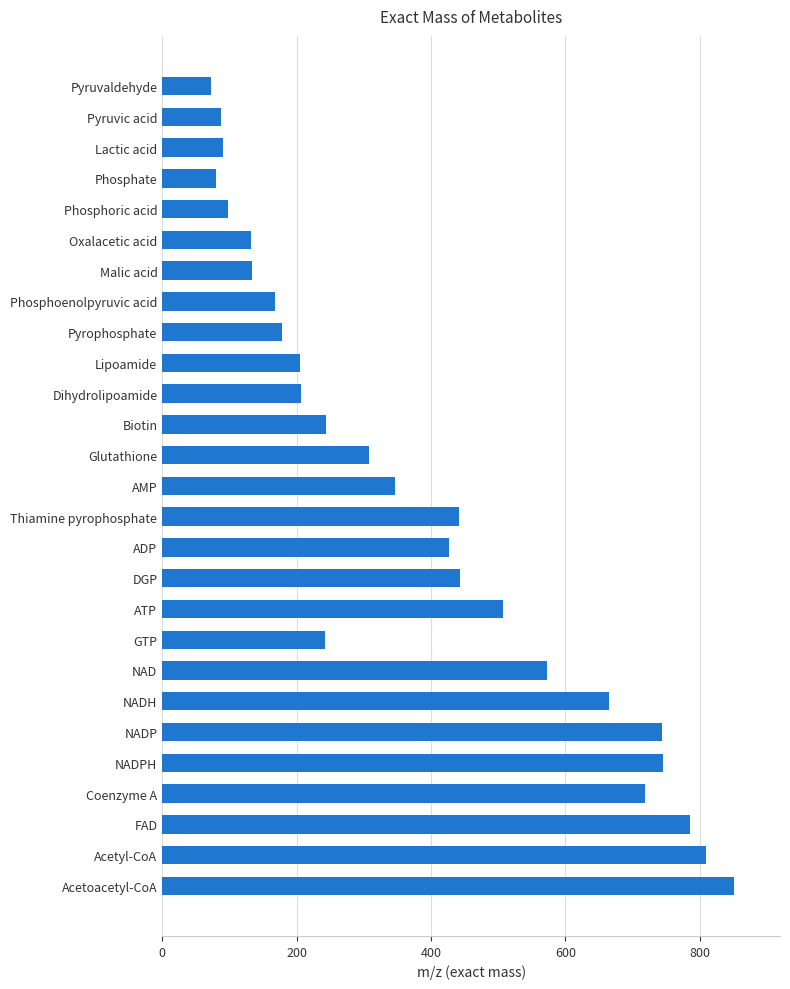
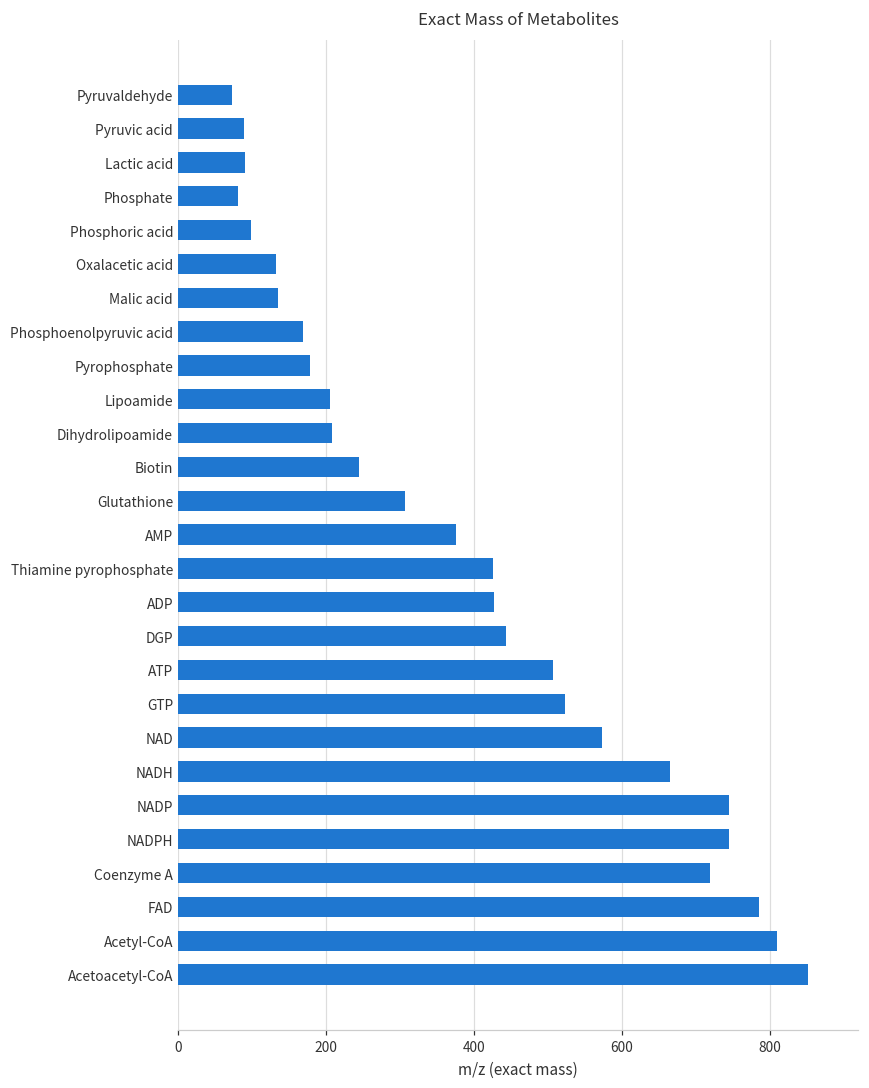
  {
    "Pyruvaldehyde": 70,
    "Pyruvic acid": 90,
    "Lactic acid": 90,
    "Phosphate": 80,
    "Phosphoric acid": 100,
    "Oxalacetic acid": 130,
    "Malic acid": 130,
    "Phosphoenolpyruvic acid": 170,
    "Pyrophosphate": 180,
    "Lipoamide": 210,
    "Dihydrolipoamide": 210,
    "Biotin": 240,
    "Glutathione": 310,
-   "AMP": 350,
-   "Thiamine pyrophosphate": 440,
+   "AMP": 380,
+   "Thiamine pyrophosphate": 430,
    "ADP": 430,
    "DGP": 440,
    "ATP": 510,
-   "GTP": 240,
+   "GTP": 520,
    "NAD": 570,
    "NADH": 670,
    "NADP": 740,
    "NADPH": 750,
    "Coenzyme A": 720,
    "FAD": 790,
    "Acetyl-CoA": 810,
    "Acetoacetyl-CoA": 850
  }
